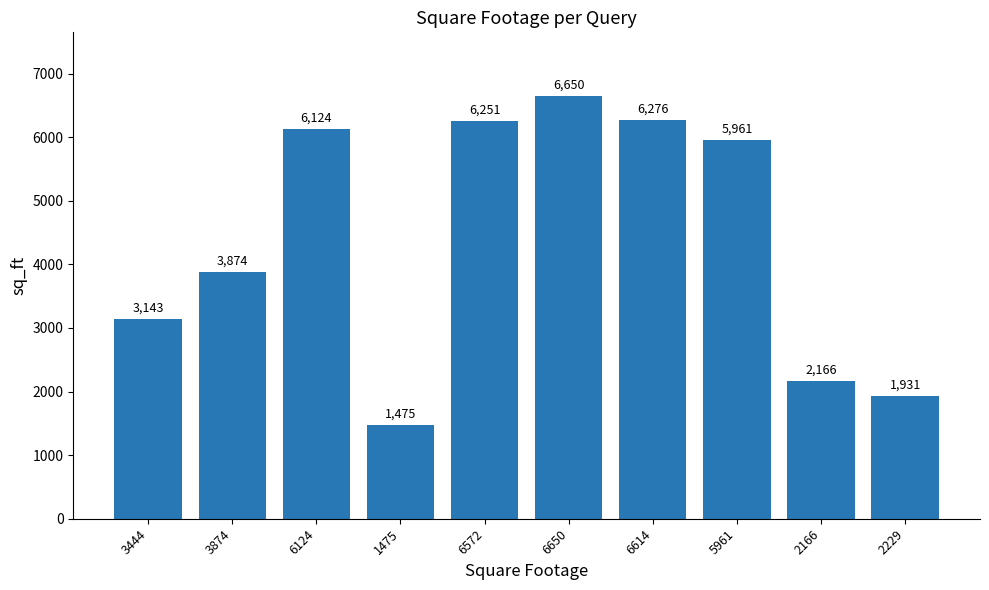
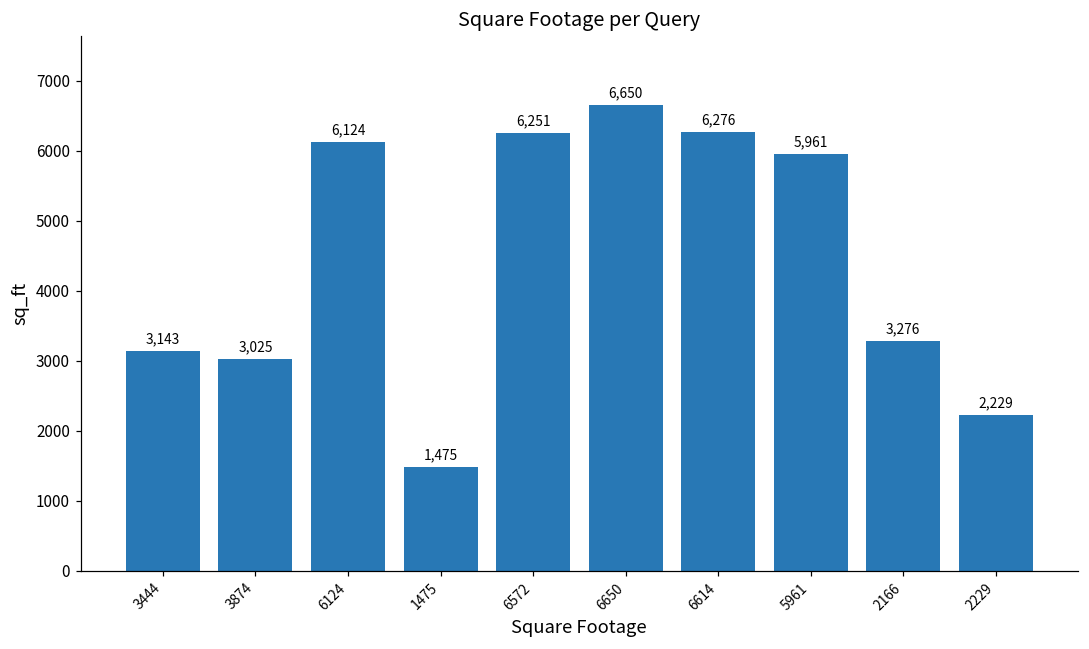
  {
    "3444": "3,143",
-   "3874": "3,874",
+   "3874": "3,025",
    "6124": "6,124",
    "1475": "1,475",
    "6572": "6,251",
    "6650": "6,650",
    "6614": "6,276",
    "5961": "5,961",
-   "2166": "2,166",
-   "2229": "1,931"
+   "2166": "3,276",
+   "2229": "2,229"
  }
